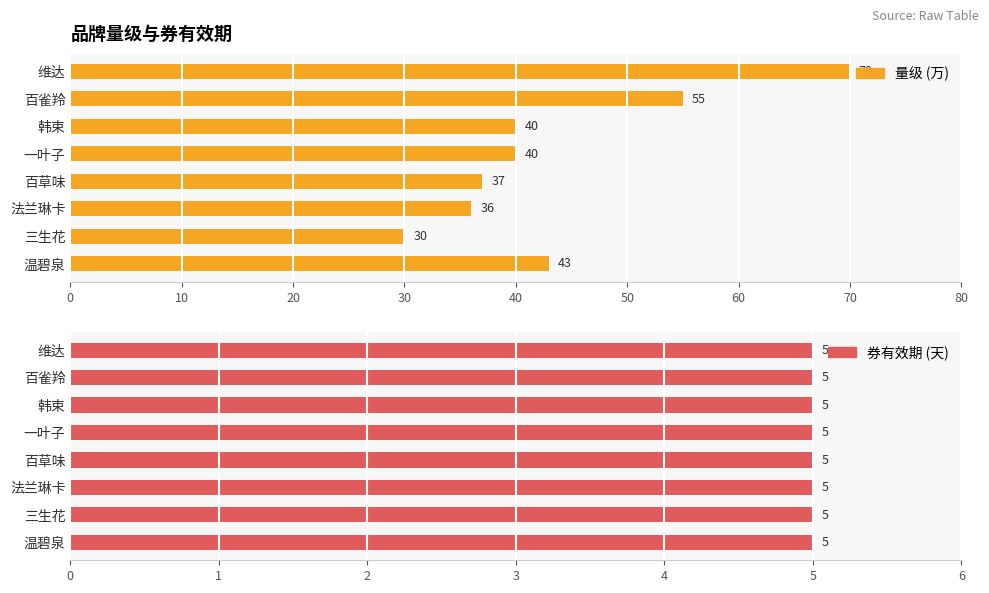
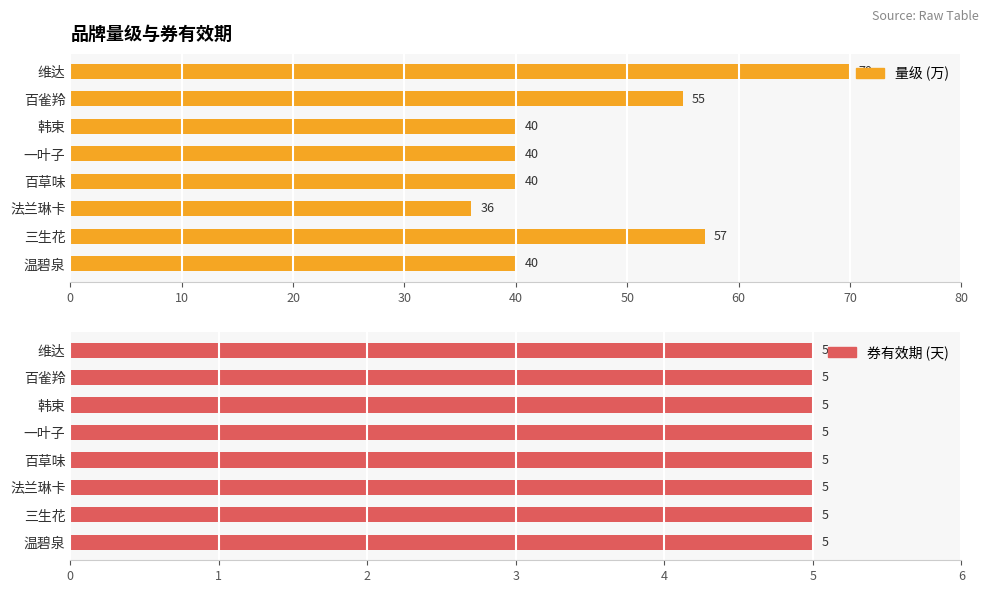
  {
    "品牌量级与券有效期": {
      "维达": 70,
      "百雀羚": 55,
      "韩束": 40,
      "一叶子": 40,
-     "百草味": 37,
+     "百草味": 40,
      "法兰琳卡": 36,
-     "三生花": 30,
-     "温碧泉": 43
+     "三生花": 57,
+     "温碧泉": 40
    }
  }
